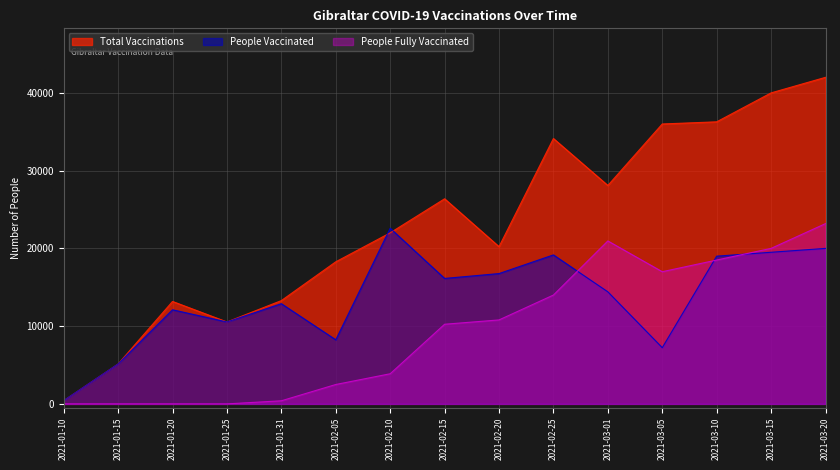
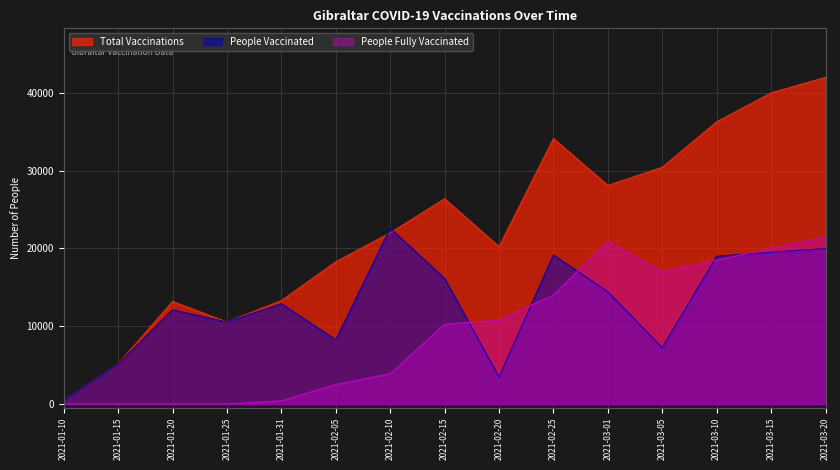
  {
    "Total Vaccinations": {
      "2021-01-20": 13000,
      "2021-01-31": 13000,
      "2021-02-05": 18000,
      "2021-02-10": 22000,
      "2021-02-15": 26000,
      "2021-02-20": 20000,
      "2021-02-25": 34000,
      "2021-03-01": 28000,
-     "2021-03-05": 36000,
+     "2021-03-05": 30000,
      "2021-03-10": 36000,
      "2021-03-15": 40000,
      "2021-03-20": 42000
    },
    "People Vaccinated": {
      "2021-01-20": 12000,
      "2021-01-31": 13000,
      "2021-02-05": 8000,
      "2021-02-10": 23000,
      "2021-02-15": 16000,
-     "2021-02-20": 17000,
+     "2021-02-20": 3000,
      "2021-02-25": 19000,
      "2021-03-01": 14000,
      "2021-03-05": 7000,
      "2021-03-10": 19000,
      "2021-03-15": 20000,
      "2021-03-20": 20000
    },
    "People Fully Vaccinated": {
      "2021-01-10": 0,
      "2021-01-15": 0,
      "2021-01-20": 0,
      "2021-01-25": 0,
      "2021-01-31": 0,
      "2021-02-05": 2000,
      "2021-02-10": 4000,
      "2021-02-15": 10000,
      "2021-02-20": 11000,
      "2021-02-25": 14000,
      "2021-03-01": 21000,
      "2021-03-05": 17000,
      "2021-03-10": 19000,
      "2021-03-15": 20000,
-     "2021-03-20": 23000
+     "2021-03-20": 22000
    }
  }
